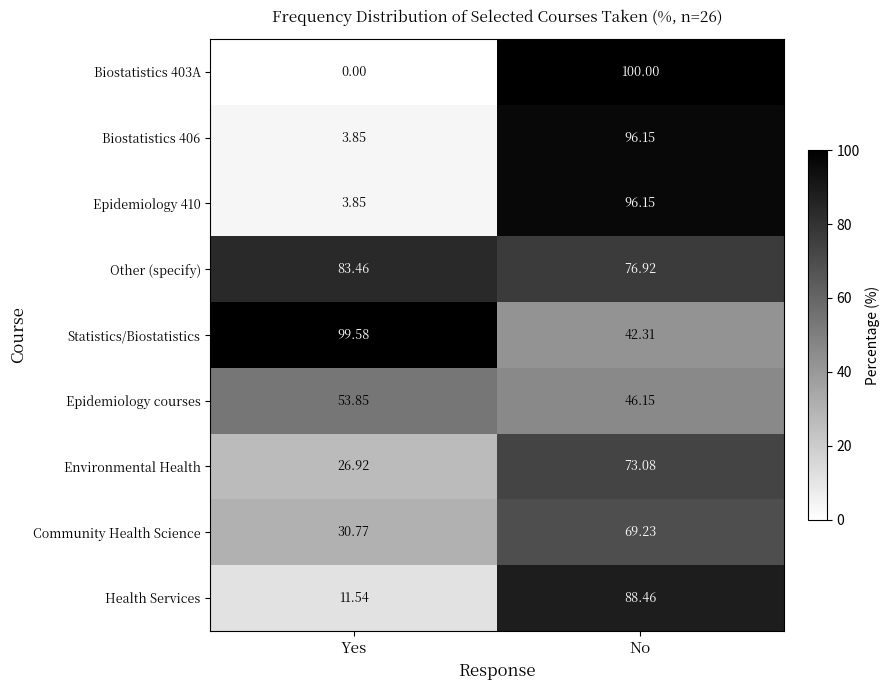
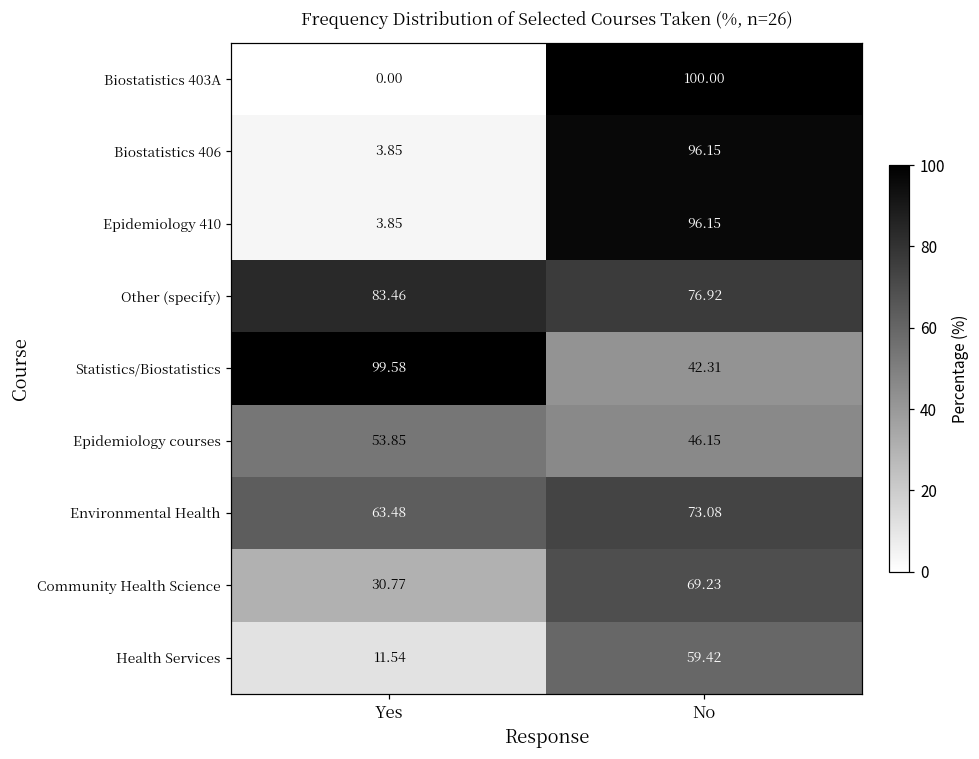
  {
    "Biostatistics 403A": {
      "Yes": 0.00,
      "No": 100.00
    },
    "Biostatistics 406": {
      "Yes": 3.85,
      "No": 96.15
    },
    "Epidemiology 410": {
      "Yes": 3.85,
      "No": 96.15
    },
    "Other (specify)": {
      "Yes": 83.46,
      "No": 76.92
    },
    "Statistics/Biostatistics": {
      "Yes": 99.58,
      "No": 42.31
    },
    "Epidemiology courses": {
      "Yes": 53.85,
      "No": 46.15
    },
    "Environmental Health": {
-     "Yes": 26.92,
+     "Yes": 63.48,
      "No": 73.08
    },
    "Community Health Science": {
      "Yes": 30.77,
      "No": 69.23
    },
    "Health Services": {
      "Yes": 11.54,
-     "No": 88.46
+     "No": 59.42
    }
  }
